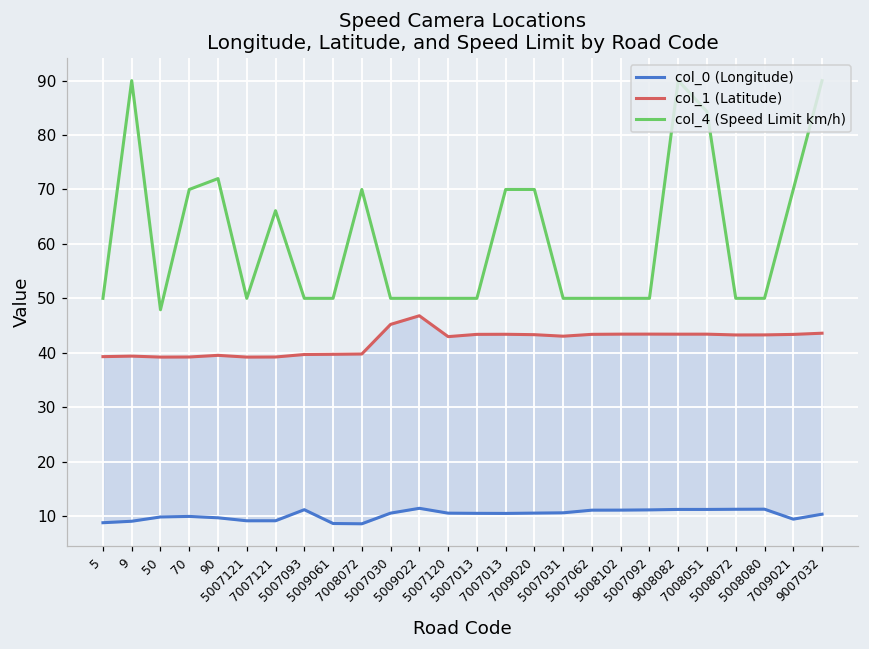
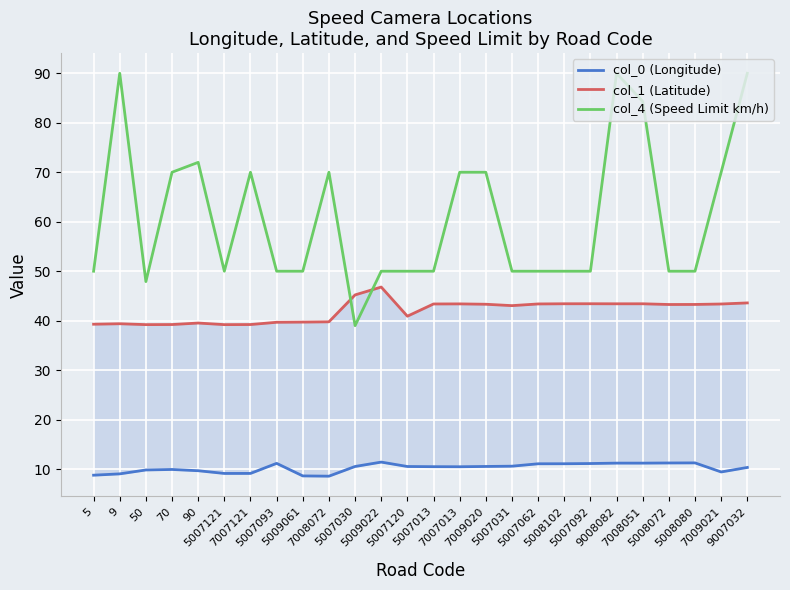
  {
    "col_0 (Longitude)": {
      "5": 9,
      "9": 9,
      "50": 10,
      "70": 10,
      "90": 10,
      "5007121": 9,
      "7007121": 9,
      "5007093": 11,
      "5009061": 9,
      "7008072": 9,
      "5007030": 11,
      "5009022": 11,
      "5007120": 11,
      "5007013": 11,
      "7007013": 10,
      "7009020": 11,
      "5007031": 11,
      "5007062": 11,
      "5008102": 11,
      "5007092": 11,
      "9008082": 11,
      "7008051": 11,
      "5008072": 11,
      "5008080": 11,
      "7009021": 9,
      "9007032": 10
    },
    "col_1 (Latitude)": {
      "5": 39,
      "9": 39,
      "50": 39,
      "70": 39,
      "90": 40,
      "5007121": 39,
      "7007121": 39,
      "5007093": 40,
      "5009061": 40,
      "7008072": 40,
      "5007030": 45,
      "5009022": 47,
-     "5007120": 43,
+     "5007120": 41,
      "5007013": 43,
      "7007013": 43,
      "7009020": 43,
      "5007031": 43,
      "5007062": 43,
      "5008102": 43,
      "5007092": 43,
      "9008082": 43,
      "7008051": 43,
      "5008072": 43,
      "5008080": 43,
      "7009021": 43,
      "9007032": 44
    },
    "col_4 (Speed Limit km/h)": {
      "5": 50,
      "9": 90,
      "50": 48,
      "70": 70,
      "90": 72,
      "5007121": 50,
-     "7007121": 66,
+     "7007121": 70,
      "5007093": 50,
      "5009061": 50,
      "7008072": 70,
-     "5007030": 50,
+     "5007030": 39,
      "5009022": 50,
      "5007120": 50,
      "5007013": 50,
      "7007013": 70,
      "7009020": 70,
      "5007031": 50,
      "5007062": 50,
      "5008102": 50,
      "5007092": 50,
      "5008072": 50,
      "5008080": 50,
      "7009021": 70
    }
  }
